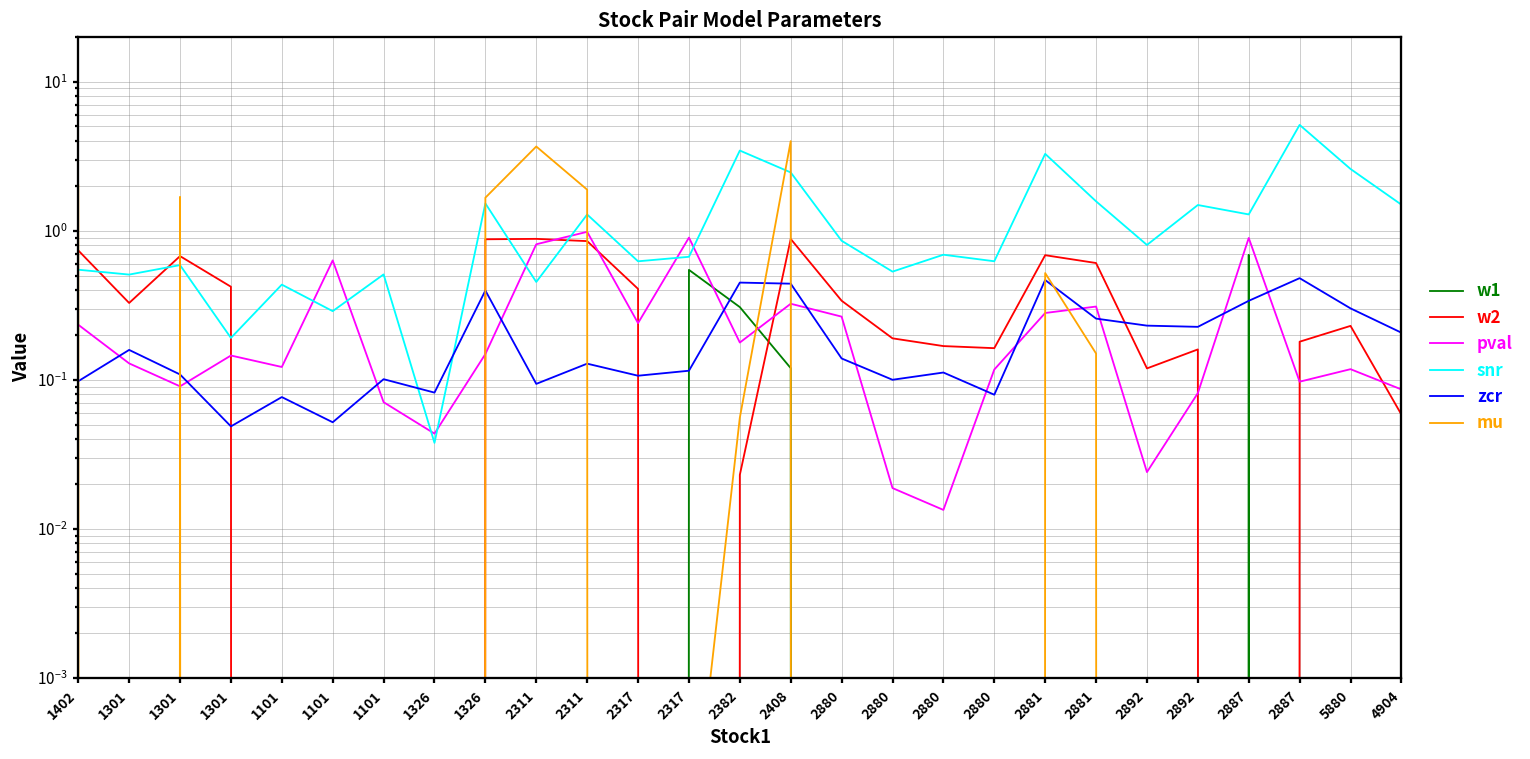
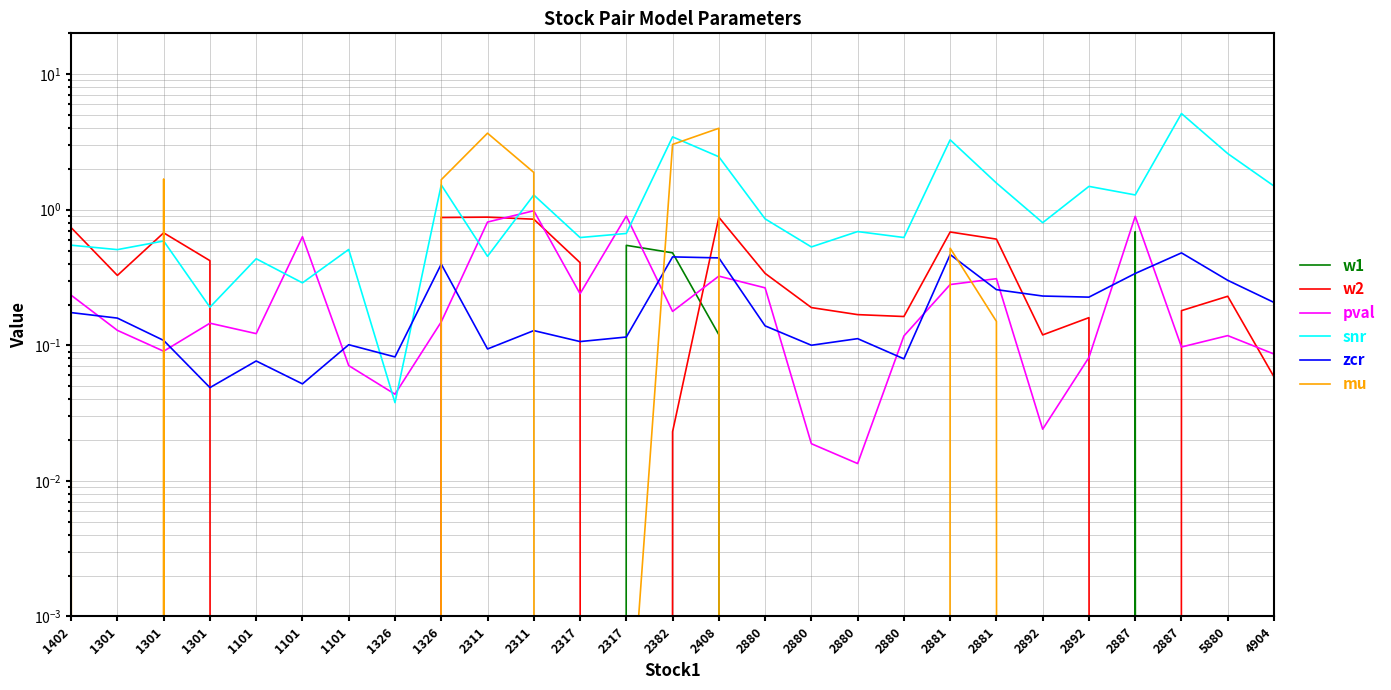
  {
    "w1": {
-     "2382": 0.31,
+     "2382": 0.48,
      "2408": 0.12
    },
    "w2": {
      "1402": 0.7,
      "2382": 0.023,
      "2408": 0.9,
      "5880": 0.23,
      "4904": 0.059
    },
    "pval": {
      "1402": 0.23,
      "2382": 0.18,
      "2408": 0.32,
      "5880": 0.12,
      "4904": 0.09
    },
    "snr": {
      "1402": 0.55,
      "2382": 3.4,
      "2408": 2.5,
      "5880": 2.6,
      "4904": 1.5
    },
    "zcr": {
-     "1402": 0.10,
+     "1402": 0.17,
      "2382": 0.45,
      "2408": 0.44,
      "5880": 0.30,
      "4904": 0.21
    },
    "mu": {
      "1402": 2.0,
-     "2382": 0.056,
+     "2382": 3.0,
      "2408": 4.0
    }
  }
